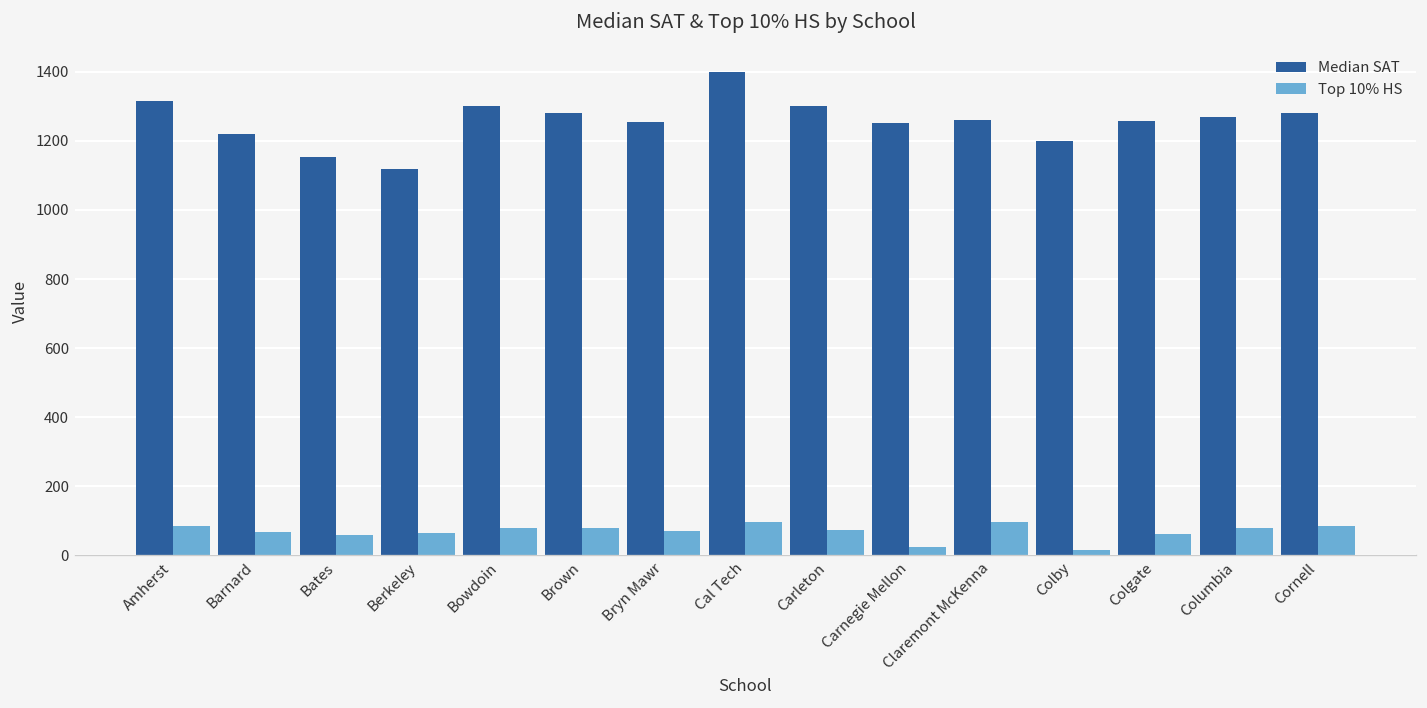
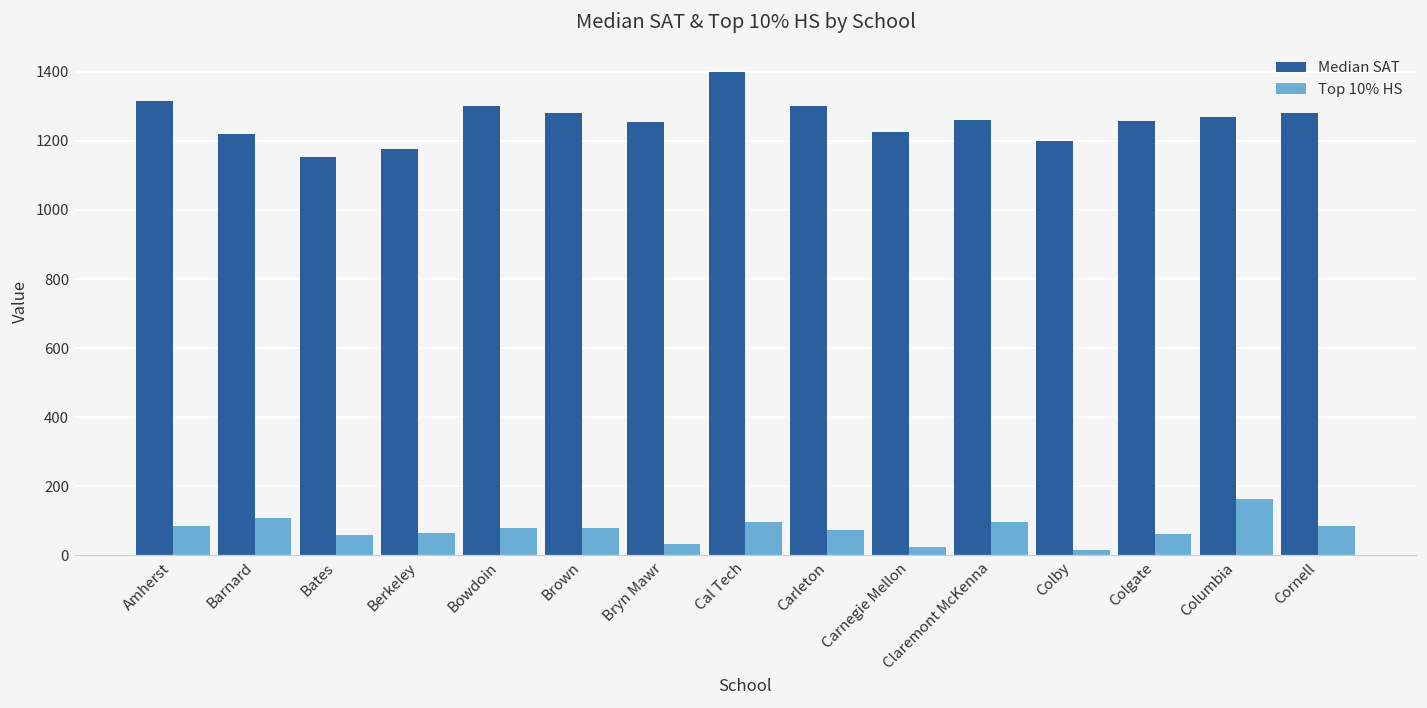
  {
    "Median SAT": {
      "Amherst": 1320,
      "Barnard": 1220,
      "Bates": 1150,
-     "Berkeley": 1120,
+     "Berkeley": 1180,
      "Bowdoin": 1300,
      "Brown": 1280,
      "Bryn Mawr": 1260,
      "Cal Tech": 1400,
      "Carleton": 1300,
-     "Carnegie Mellon": 1250,
+     "Carnegie Mellon": 1230,
      "Claremont McKenna": 1260,
      "Colby": 1200,
      "Colgate": 1260,
      "Columbia": 1270,
      "Cornell": 1280
    },
    "Top 10% HS": {
      "Amherst": 90,
-     "Barnard": 70,
+     "Barnard": 110,
      "Bates": 60,
      "Berkeley": 70,
      "Bowdoin": 80,
      "Brown": 80,
-     "Bryn Mawr": 70,
+     "Bryn Mawr": 30,
      "Cal Tech": 100,
      "Carleton": 80,
      "Carnegie Mellon": 20,
      "Claremont McKenna": 100,
      "Colby": 20,
      "Colgate": 60,
-     "Columbia": 80,
+     "Columbia": 160,
      "Cornell": 90
    }
  }
